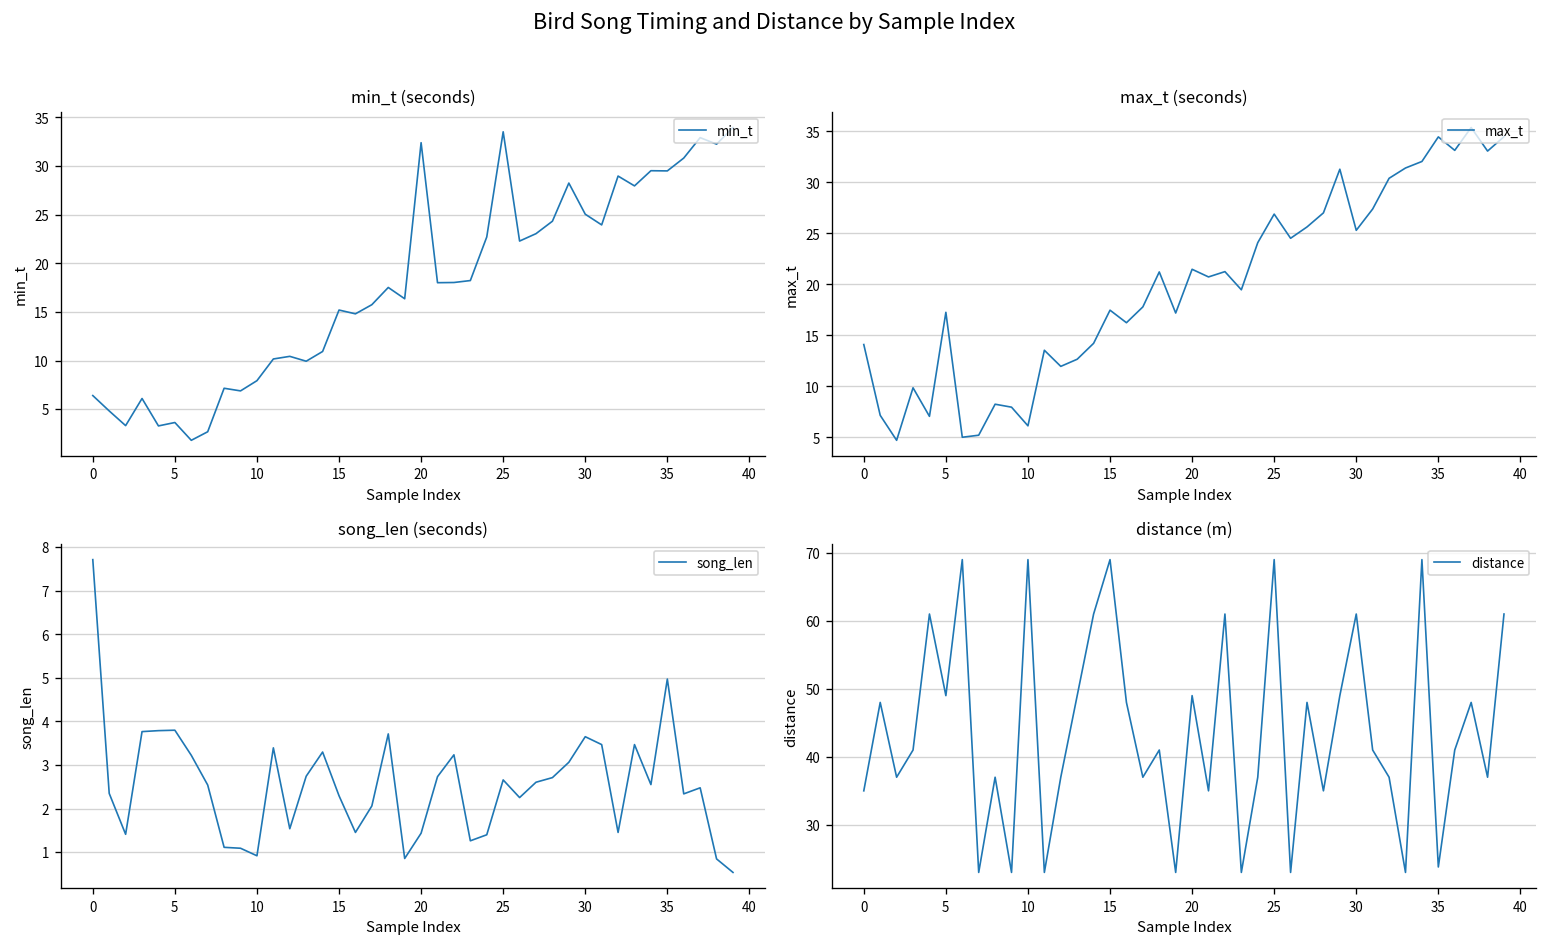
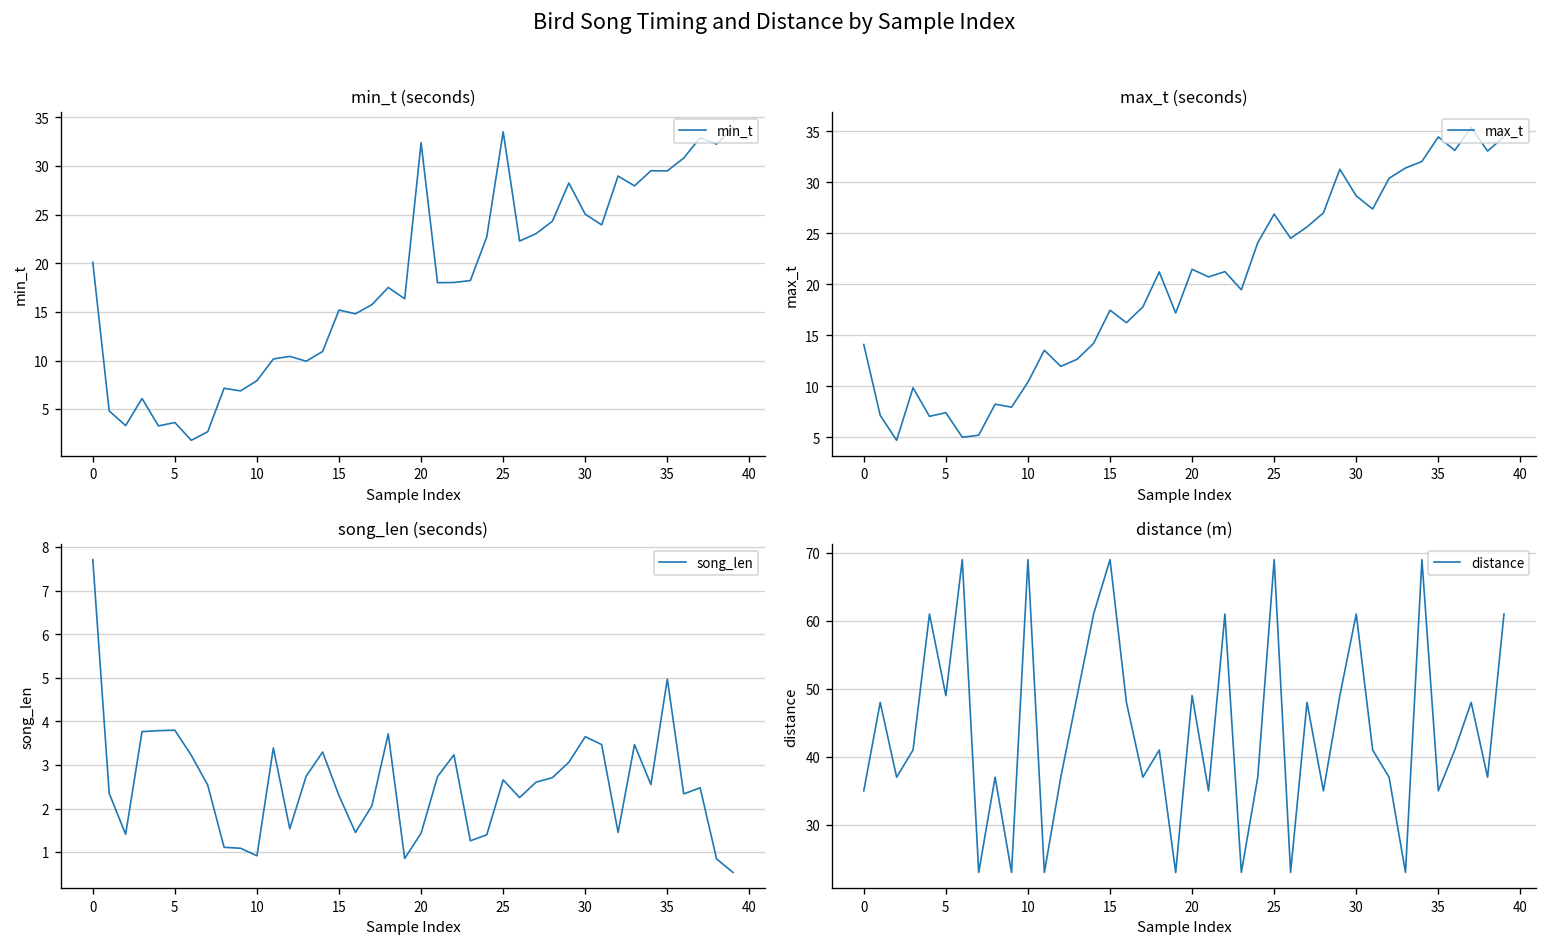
  {
    "min_t (seconds)": {
-     "0": 6,
+     "0": 20,
      "5": 4,
      "10": 8,
      "15": 15,
      "20": 32,
      "25": 34,
      "30": 25,
      "35": 29
    },
    "max_t (seconds)": {
      "0": 14,
-     "5": 17,
-     "10": 6,
+     "5": 7,
+     "10": 10,
      "15": 17,
      "20": 21,
      "25": 27,
-     "30": 25,
+     "30": 29,
      "35": 34
    },
    "song_len (seconds)": {
      "0": 7.7,
      "5": 3.8,
      "10": 0.9,
      "15": 2.3,
      "20": 1.4,
      "25": 2.7,
      "30": 3.6,
      "35": 5.0
    },
    "distance (m)": {
      "0": 35,
      "5": 49,
      "10": 69,
      "15": 69,
      "20": 49,
      "25": 69,
      "30": 61,
-     "35": 24
+     "35": 35
    }
  }
